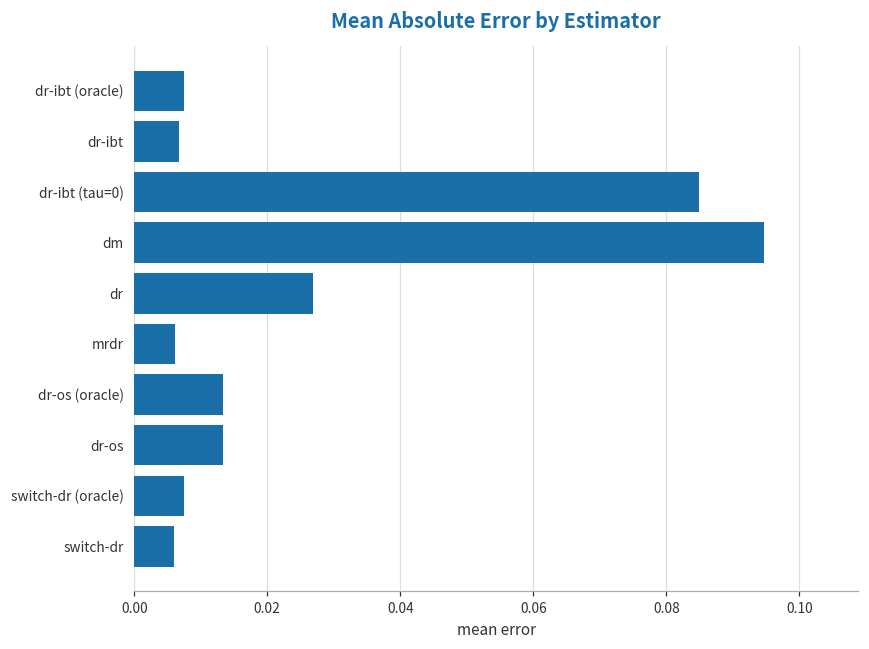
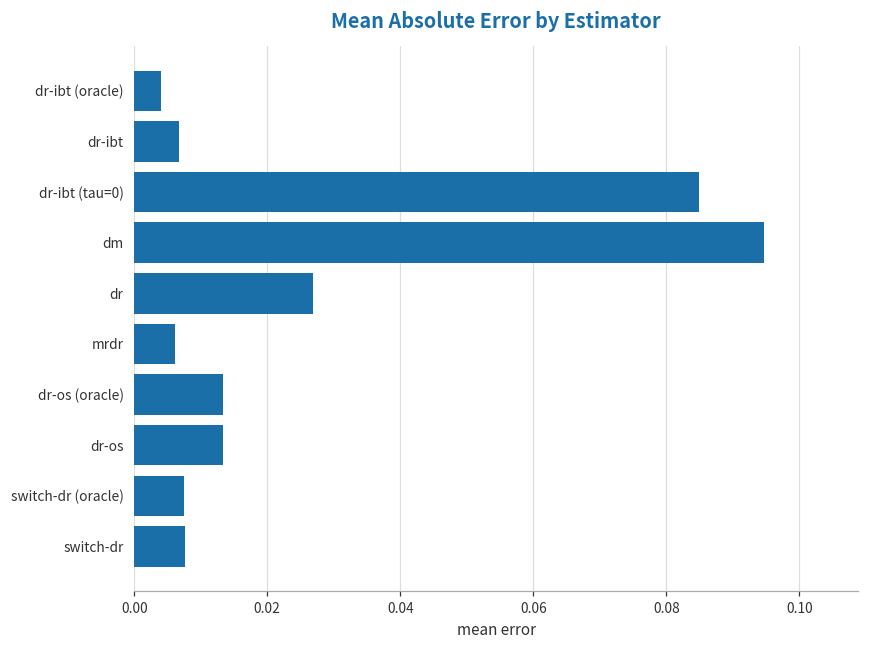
  {
-   "dr-ibt (oracle)": 0.007,
+   "dr-ibt (oracle)": 0.004,
    "dr-ibt": 0.007,
    "dr-ibt (tau=0)": 0.085,
    "dm": 0.095,
    "dr": 0.027,
    "mrdr": 0.006,
    "dr-os (oracle)": 0.013,
    "dr-os": 0.013,
    "switch-dr (oracle)": 0.007,
-   "switch-dr": 0.006
+   "switch-dr": 0.008
  }
